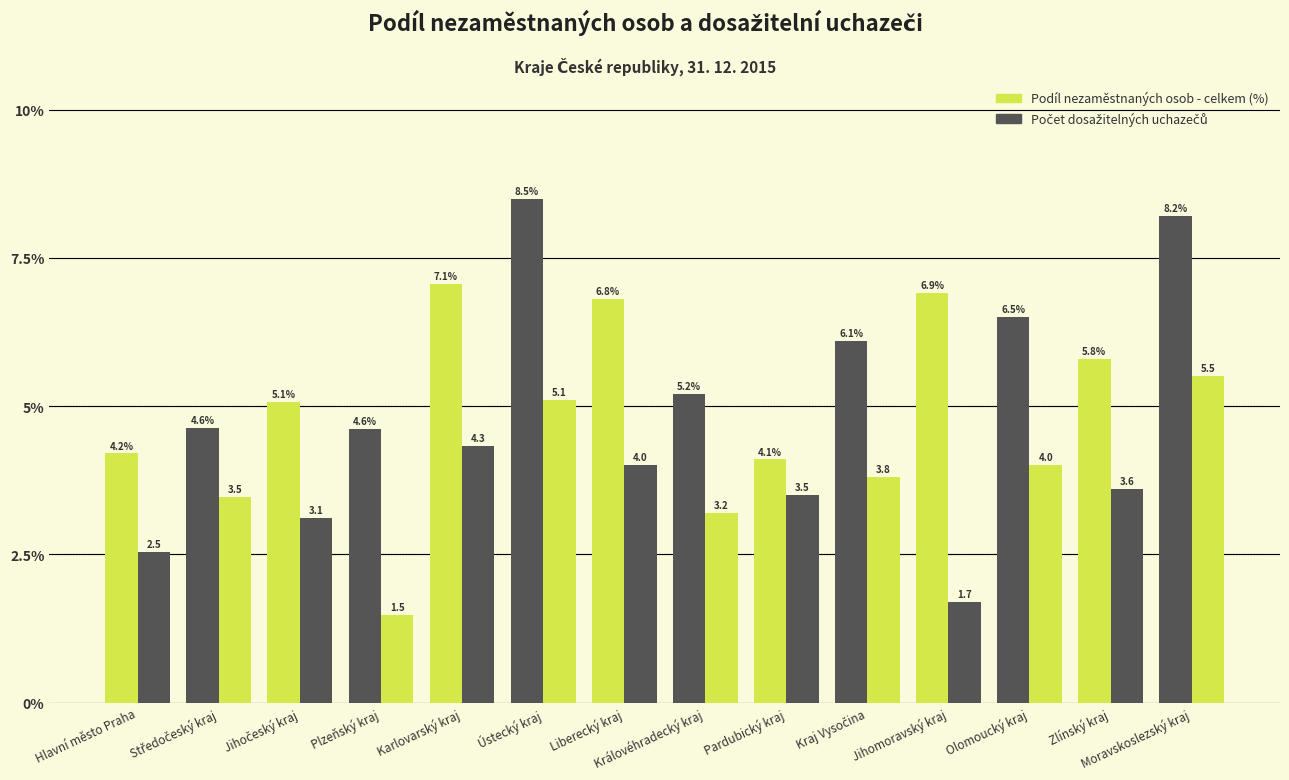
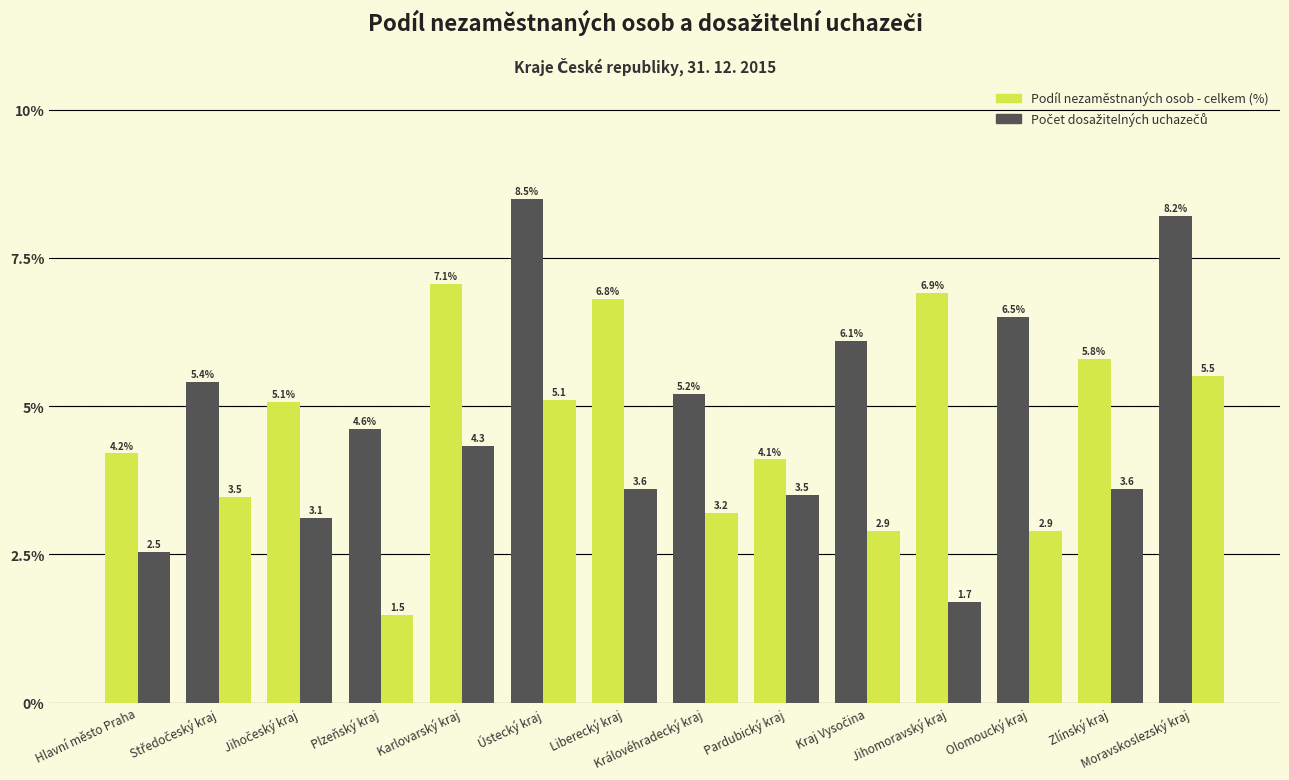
  {
    "Podíl nezaměstnaných osob - celkem (%)": {
      "Hlavní město Praha": "4.2%",
-     "Středočeský kraj": "4.6%",
+     "Středočeský kraj": "5.4%",
      "Jihočeský kraj": "5.1%",
      "Plzeňský kraj": "4.6%",
      "Karlovarský kraj": "7.1%",
      "Ústecký kraj": "8.5%",
      "Liberecký kraj": "6.8%",
      "Královéhradecký kraj": "5.2%",
      "Pardubický kraj": "4.1%",
      "Kraj Vysočina": "6.1%",
      "Jihomoravský kraj": "6.9%",
      "Olomoucký kraj": "6.5%",
      "Zlínský kraj": "5.8%",
      "Moravskoslezský kraj": "8.2%"
    },
    "Počet dosažitelných uchazečů": {
      "Hlavní město Praha": "2.5",
      "Středočeský kraj": "3.5",
      "Jihočeský kraj": "3.1",
      "Plzeňský kraj": "1.5",
      "Karlovarský kraj": "4.3",
      "Ústecký kraj": "5.1",
-     "Liberecký kraj": "4.0",
+     "Liberecký kraj": "3.6",
      "Královéhradecký kraj": "3.2",
      "Pardubický kraj": "3.5",
-     "Kraj Vysočina": "3.8",
+     "Kraj Vysočina": "2.9",
      "Jihomoravský kraj": "1.7",
-     "Olomoucký kraj": "4.0",
+     "Olomoucký kraj": "2.9",
      "Zlínský kraj": "3.6",
      "Moravskoslezský kraj": "5.5"
    }
  }
